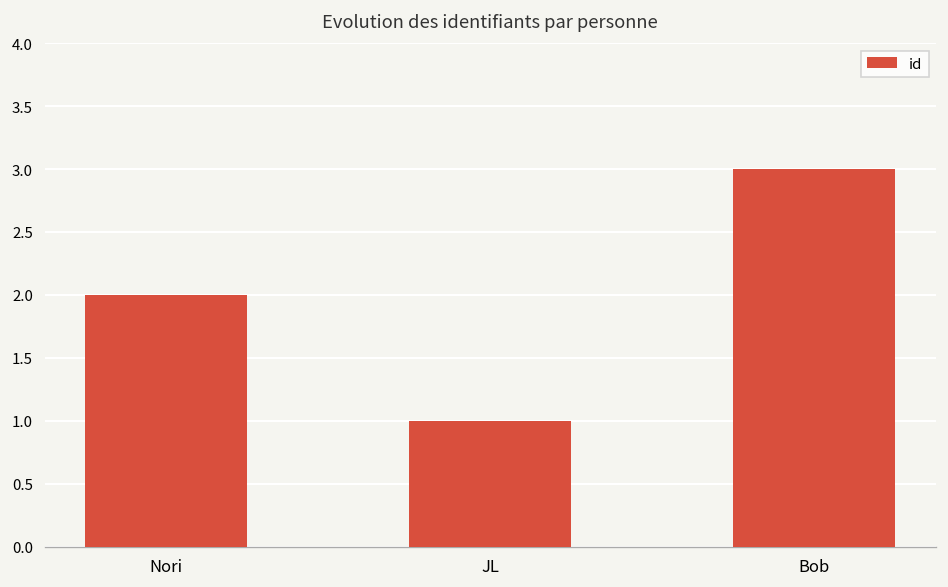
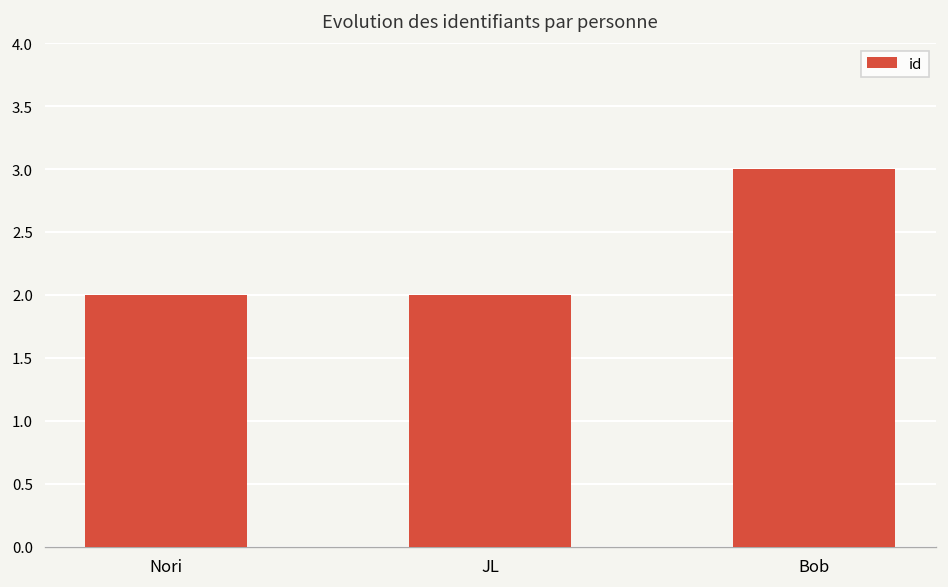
  {
    "Nori": 2,
-   "JL": 1,
+   "JL": 2,
    "Bob": 3
  }
